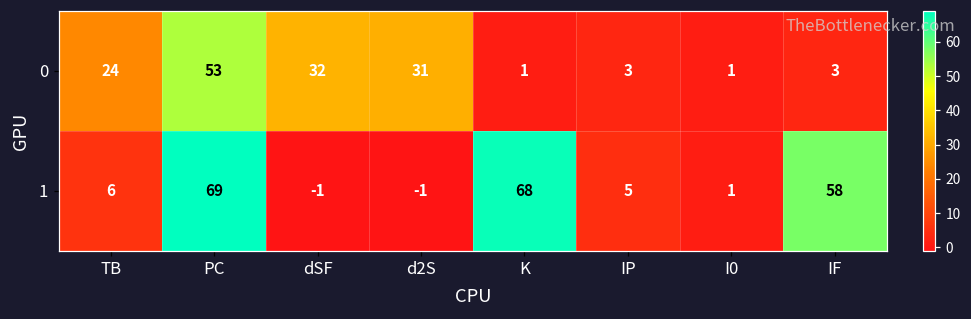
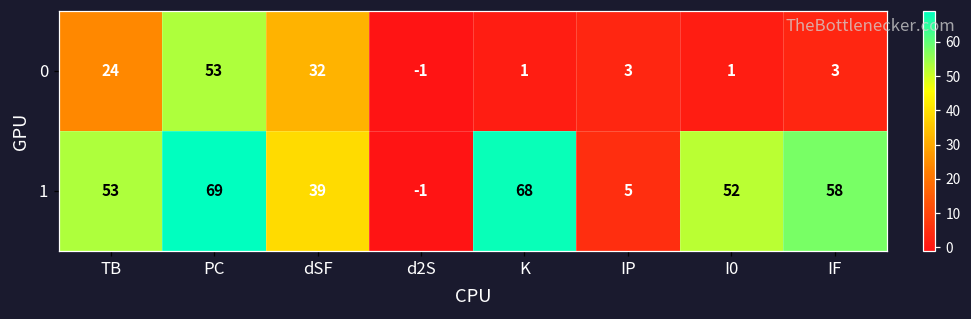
  {
    "0": {
      "TB": 24,
      "PC": 53,
      "dSF": 32,
-     "d2S": 31,
+     "d2S": -1,
      "K": 1,
      "IP": 3,
      "I0": 1,
      "IF": 3
    },
    "1": {
-     "TB": 6,
+     "TB": 53,
      "PC": 69,
-     "dSF": -1,
+     "dSF": 39,
      "d2S": -1,
      "K": 68,
      "IP": 5,
-     "I0": 1,
+     "I0": 52,
      "IF": 58
    }
  }
